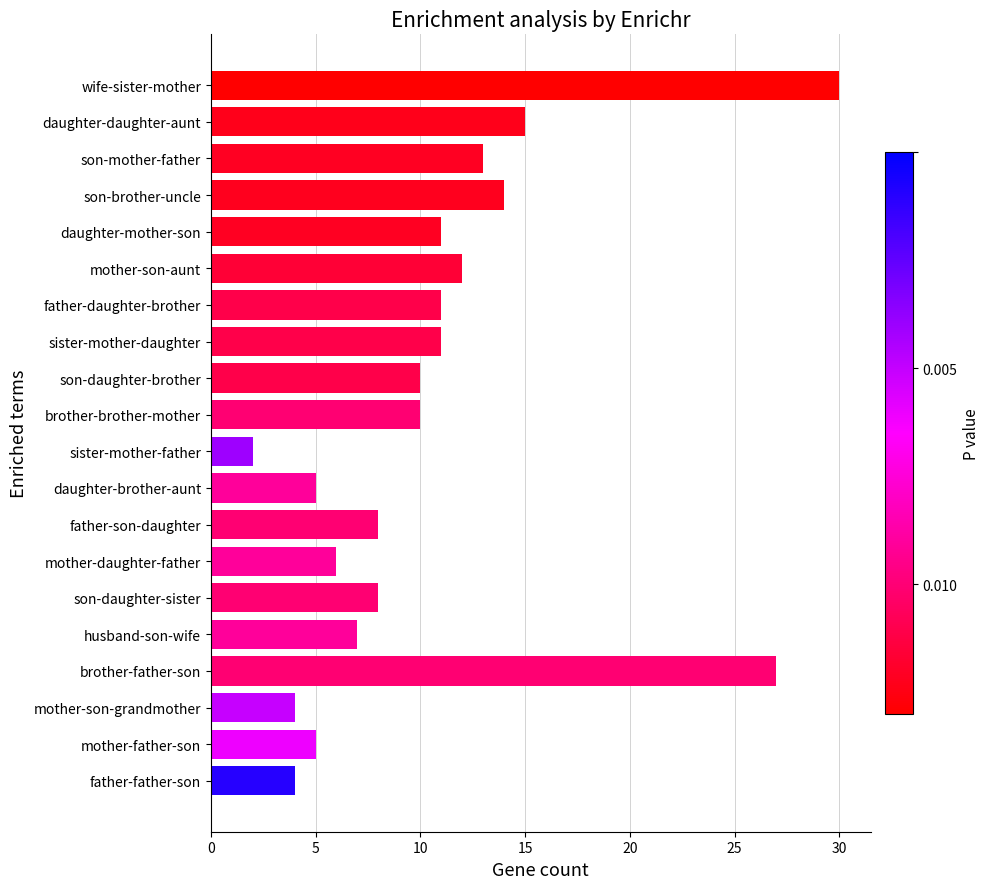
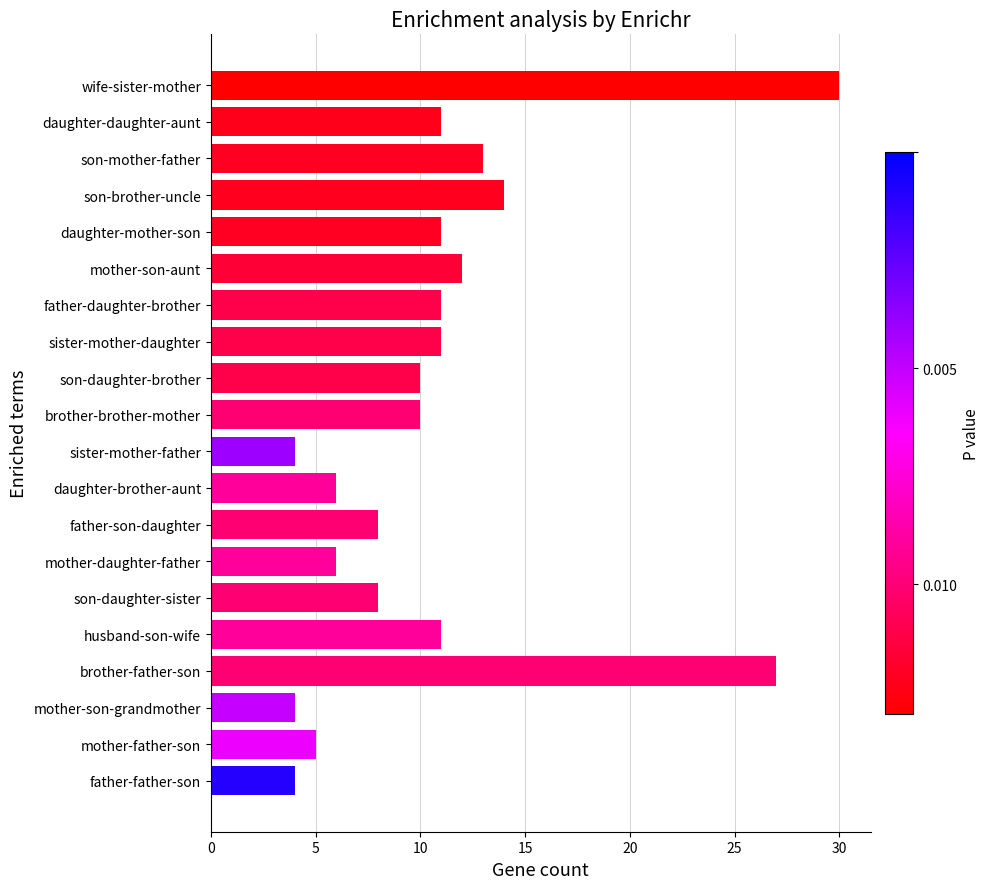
  {
    "wife-sister-mother": 30,
-   "daughter-daughter-aunt": 15,
+   "daughter-daughter-aunt": 11,
    "son-mother-father": 13,
    "son-brother-uncle": 14,
    "daughter-mother-son": 11,
    "mother-son-aunt": 12,
    "father-daughter-brother": 11,
    "sister-mother-daughter": 11,
    "son-daughter-brother": 10,
    "brother-brother-mother": 10,
-   "sister-mother-father": 2,
-   "daughter-brother-aunt": 5,
+   "sister-mother-father": 4,
+   "daughter-brother-aunt": 6,
    "father-son-daughter": 8,
    "mother-daughter-father": 6,
    "son-daughter-sister": 8,
-   "husband-son-wife": 7,
+   "husband-son-wife": 11,
    "brother-father-son": 27,
    "mother-son-grandmother": 4,
    "mother-father-son": 5,
    "father-father-son": 4
  }
